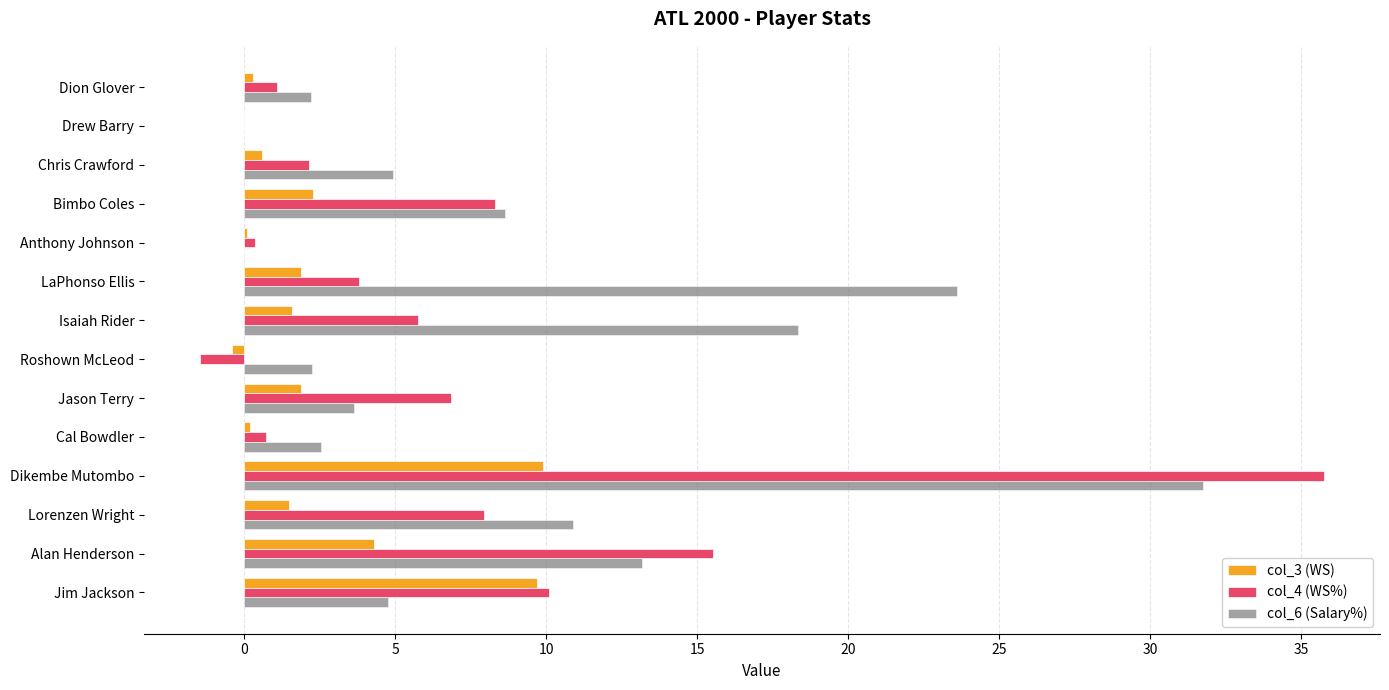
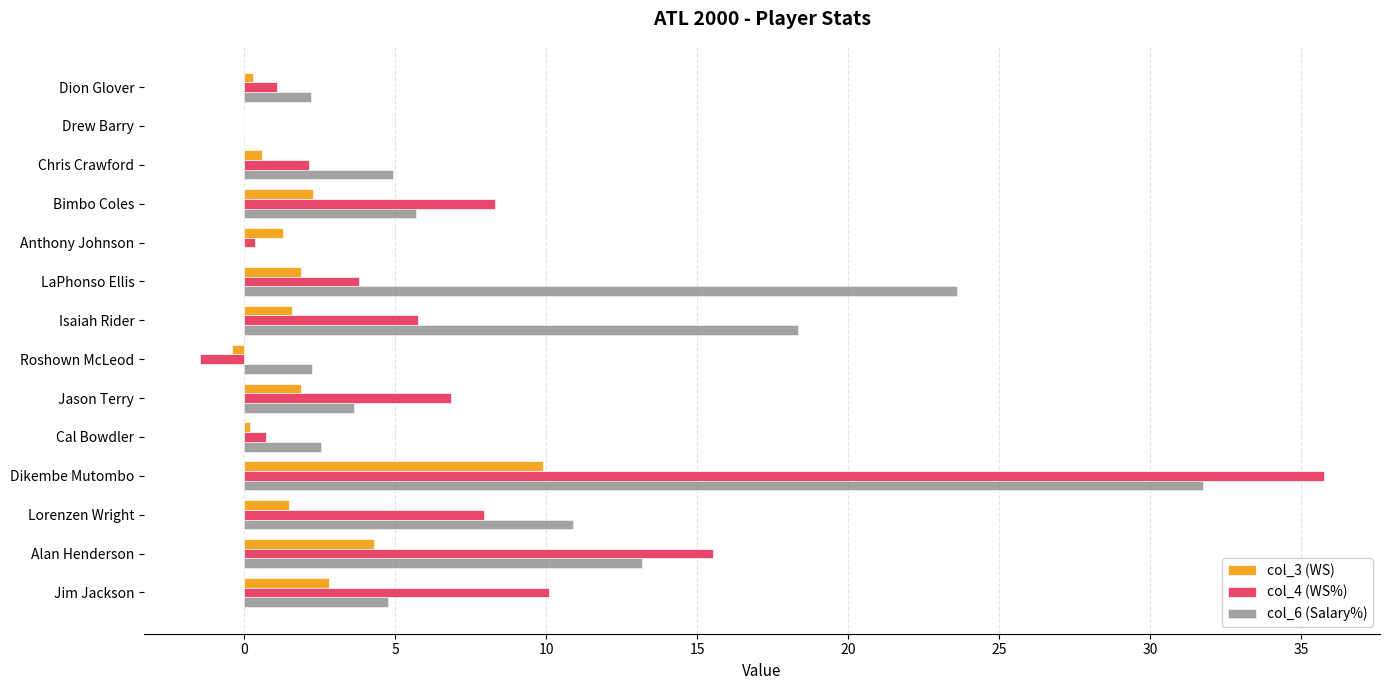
  {
    "col_3 (WS)": {
      "Dion Glover": 0.3,
      "Drew Barry": 0.0,
      "Chris Crawford": 0.6,
      "Bimbo Coles": 2.3,
-     "Anthony Johnson": 0.1,
+     "Anthony Johnson": 1.3,
      "LaPhonso Ellis": 1.9,
      "Isaiah Rider": 1.6,
      "Roshown McLeod": -0.4,
      "Jason Terry": 1.9,
      "Cal Bowdler": 0.2,
      "Dikembe Mutombo": 9.9,
      "Lorenzen Wright": 1.5,
      "Alan Henderson": 4.3,
-     "Jim Jackson": 9.7
+     "Jim Jackson": 2.8
    },
    "col_4 (WS%)": {
      "Dion Glover": 1.1,
      "Drew Barry": 0.0,
      "Chris Crawford": 2.2,
      "Bimbo Coles": 8.3,
      "Anthony Johnson": 0.4,
      "LaPhonso Ellis": 3.8,
      "Isaiah Rider": 5.8,
      "Roshown McLeod": -1.4,
      "Jason Terry": 6.9,
      "Cal Bowdler": 0.7,
      "Dikembe Mutombo": 35.7,
      "Lorenzen Wright": 7.9,
      "Alan Henderson": 15.5,
      "Jim Jackson": 10.1
    },
    "col_6 (Salary%)": {
      "Dion Glover": 2.2,
      "Drew Barry": 0.0,
      "Chris Crawford": 5.0,
-     "Bimbo Coles": 8.6,
+     "Bimbo Coles": 5.7,
      "Anthony Johnson": 0.0,
      "LaPhonso Ellis": 23.6,
      "Isaiah Rider": 18.3,
      "Roshown McLeod": 2.3,
      "Jason Terry": 3.6,
      "Cal Bowdler": 2.5,
      "Dikembe Mutombo": 31.7,
      "Lorenzen Wright": 10.9,
      "Alan Henderson": 13.2,
      "Jim Jackson": 4.8
    }
  }
